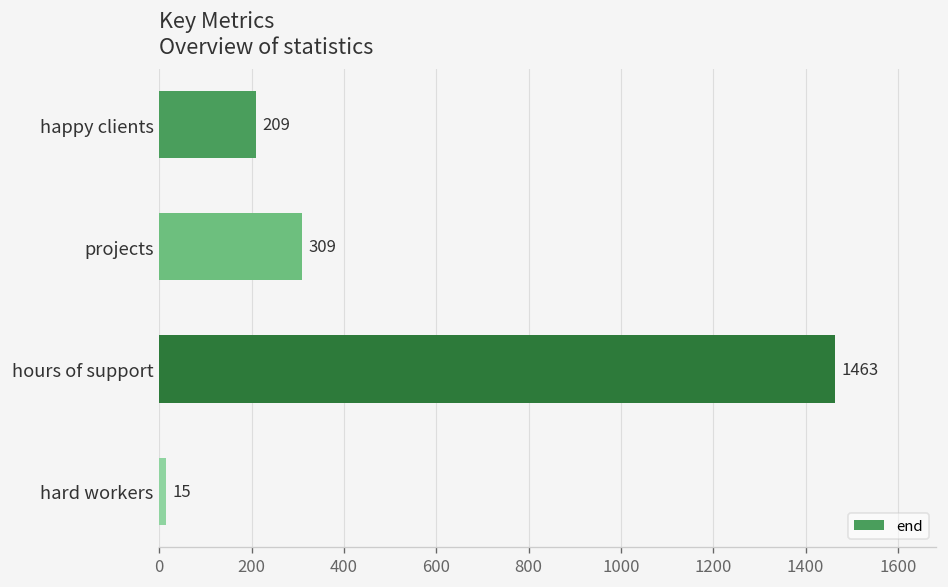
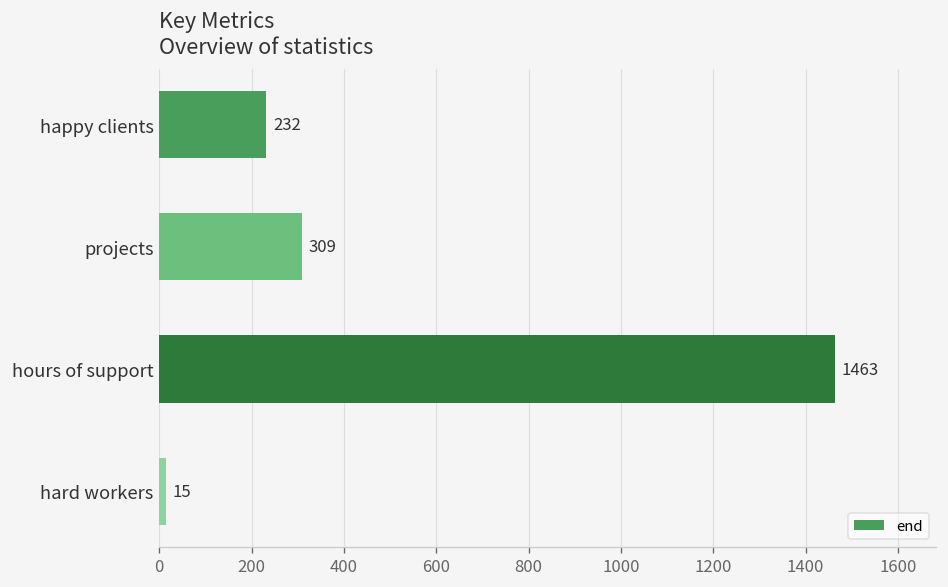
  {
-   "happy clients": 209,
+   "happy clients": 232,
    "projects": 309,
    "hours of support": 1463,
    "hard workers": 15
  }
